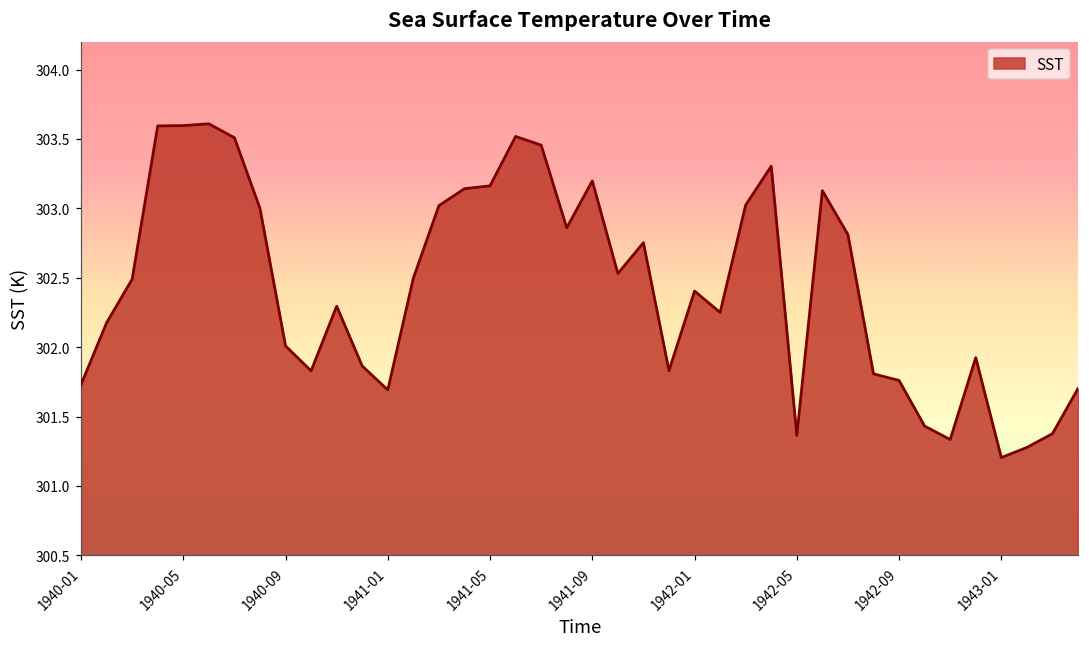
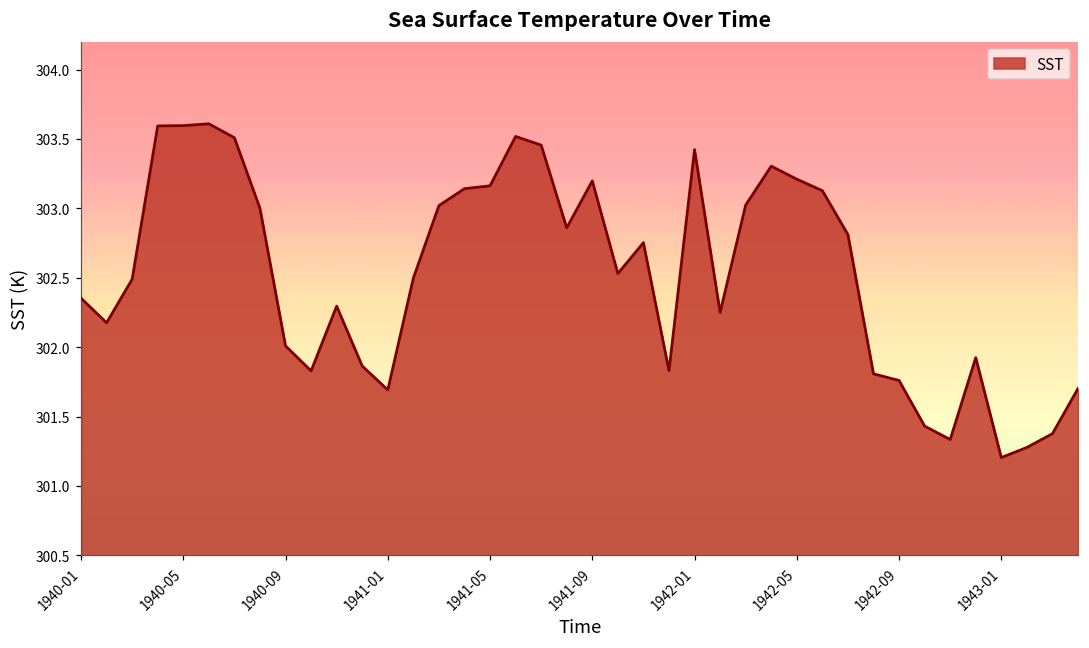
  {
-   "1940-01": 301.73,
+   "1940-01": 302.35,
    "1940-05": 303.60,
    "1940-09": 302.01,
    "1941-01": 301.69,
    "1941-05": 303.16,
    "1941-09": 303.20,
-   "1942-01": 302.40,
-   "1942-05": 301.36,
+   "1942-01": 303.42,
+   "1942-05": 303.21,
    "1942-09": 301.76,
    "1943-01": 301.20
  }
